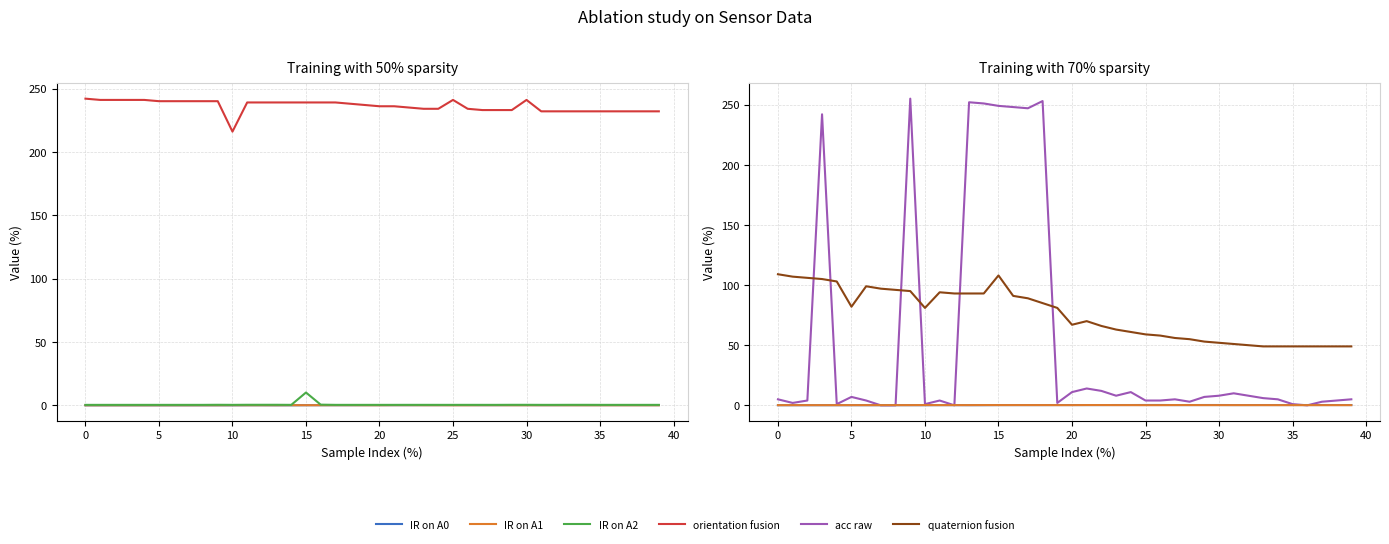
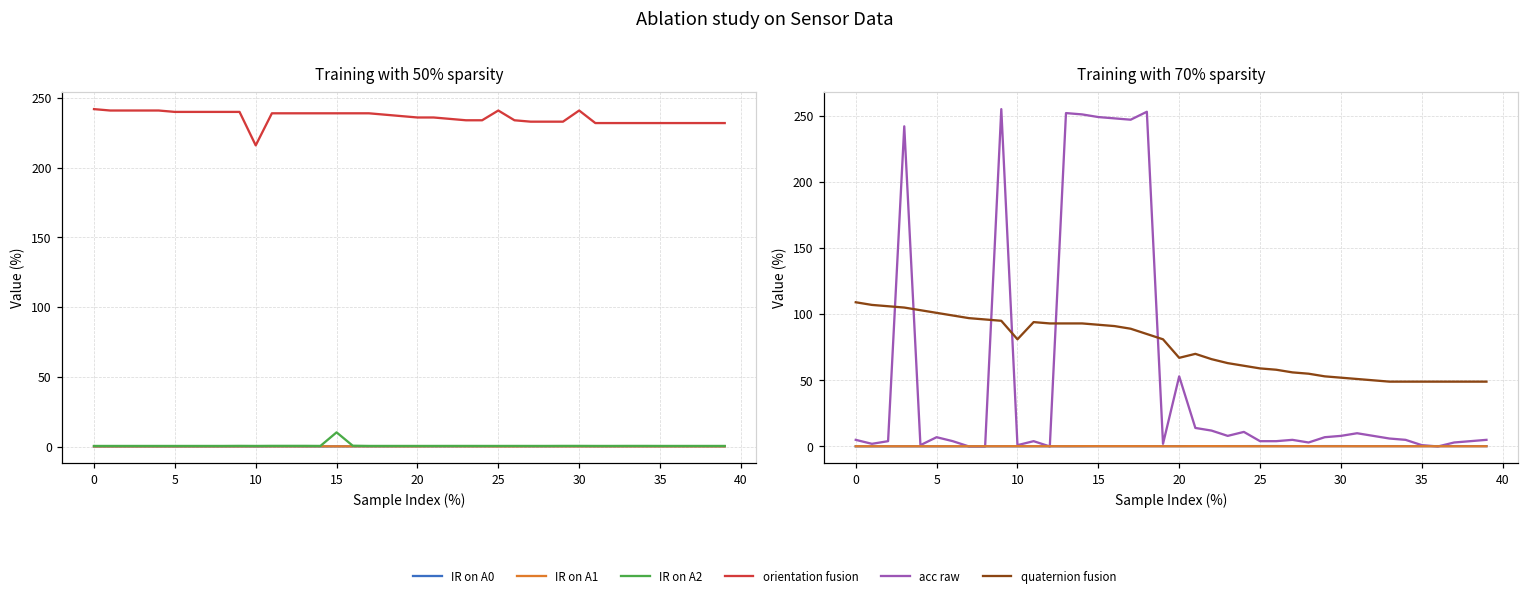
  {
    "Training with 50% sparsity": {
      "IR on A1": {
        "15": 0
      },
      "IR on A2": {
        "15": 10
      },
      "orientation fusion": {
        "0": 242,
        "5": 240,
        "10": 216,
        "15": 239,
        "20": 236,
        "25": 241,
        "30": 241,
        "35": 232
      }
    },
    "Training with 70% sparsity": {
      "acc raw": {
        "0": 5,
        "5": 7,
        "15": 249,
-       "20": 11,
+       "20": 53,
        "25": 4,
        "30": 8
      },
      "quaternion fusion": {
        "0": 109,
-       "5": 82,
+       "5": 101,
        "10": 81,
-       "15": 108,
+       "15": 92,
        "20": 67,
        "25": 59,
        "30": 52,
        "35": 49
      },
      "IR on A1": {
        "0": 0,
        "5": 0,
        "15": 0,
        "20": 0,
        "25": 0,
        "30": 0
      }
    }
  }
